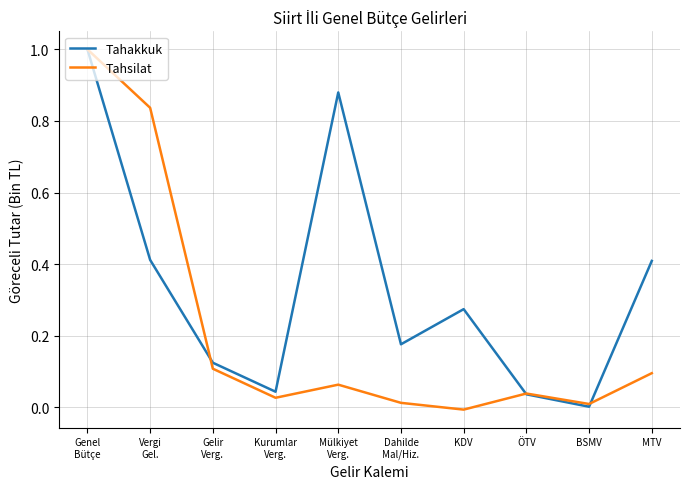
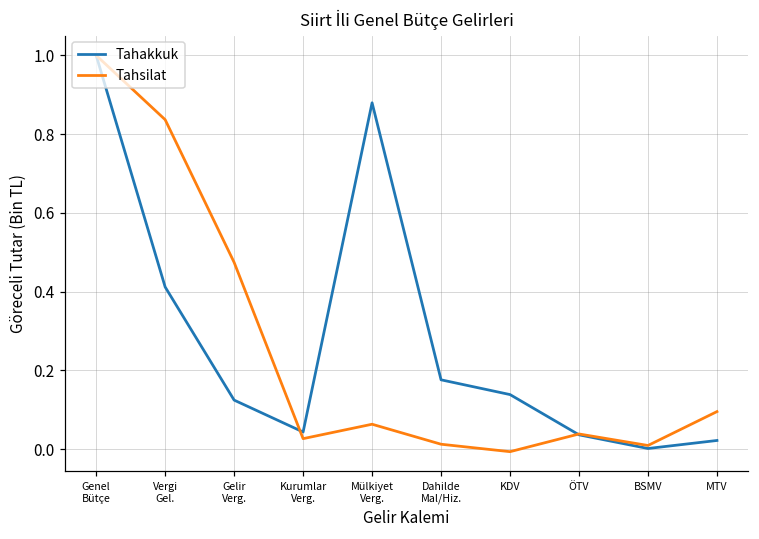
  {
    "Tahakkuk": {
      "Vergi Gel.": 0.41,
      "Gelir Verg.": 0.12,
      "Kurumlar Verg.": 0.04,
      "Mülkiyet Verg.": 0.88,
      "Dahilde Mal/Hiz.": 0.18,
-     "KDV": 0.27,
+     "KDV": 0.14,
      "BSMV": 0.00,
-     "MTV": 0.41
+     "MTV": 0.02
    },
    "Tahsilat": {
      "Vergi Gel.": 0.84,
-     "Gelir Verg.": 0.11,
+     "Gelir Verg.": 0.47,
      "Kurumlar Verg.": 0.03,
      "Mülkiyet Verg.": 0.06,
      "Dahilde Mal/Hiz.": 0.01,
      "KDV": -0.01,
      "BSMV": 0.01,
      "MTV": 0.10
    }
  }
